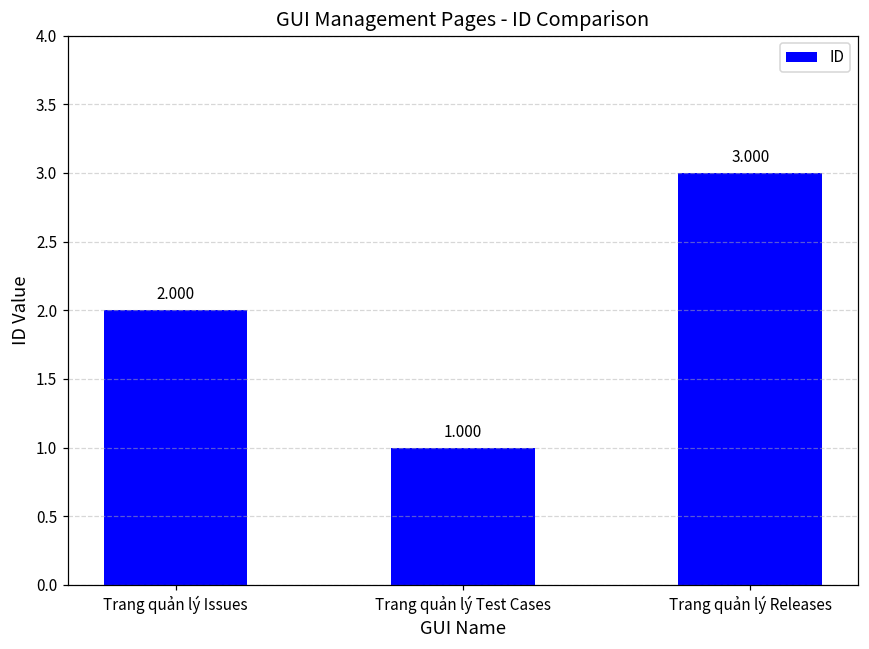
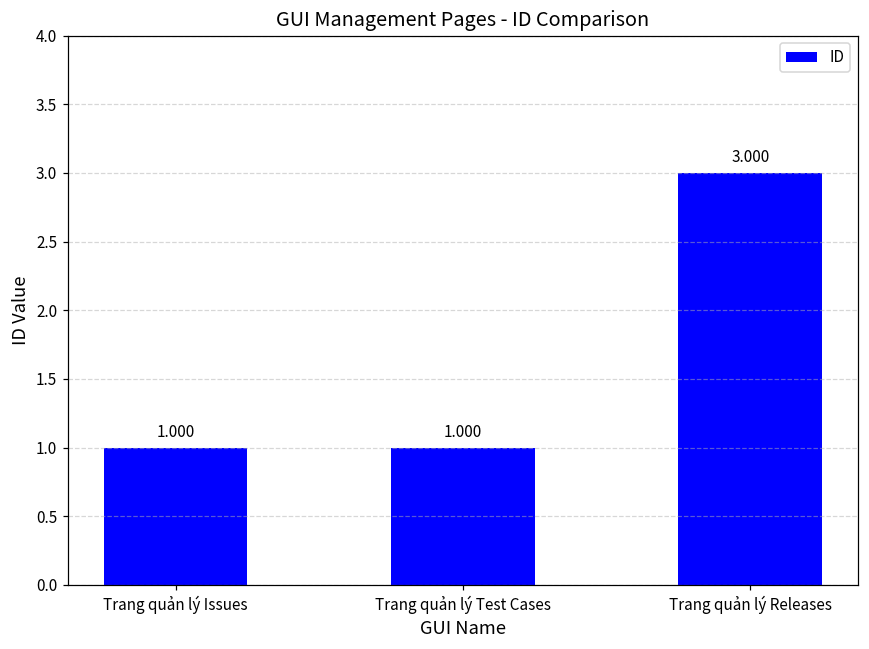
  {
-   "Trang quản lý Issues": 2.000,
+   "Trang quản lý Issues": 1.000,
    "Trang quản lý Test Cases": 1.000,
    "Trang quản lý Releases": 3.000
  }
